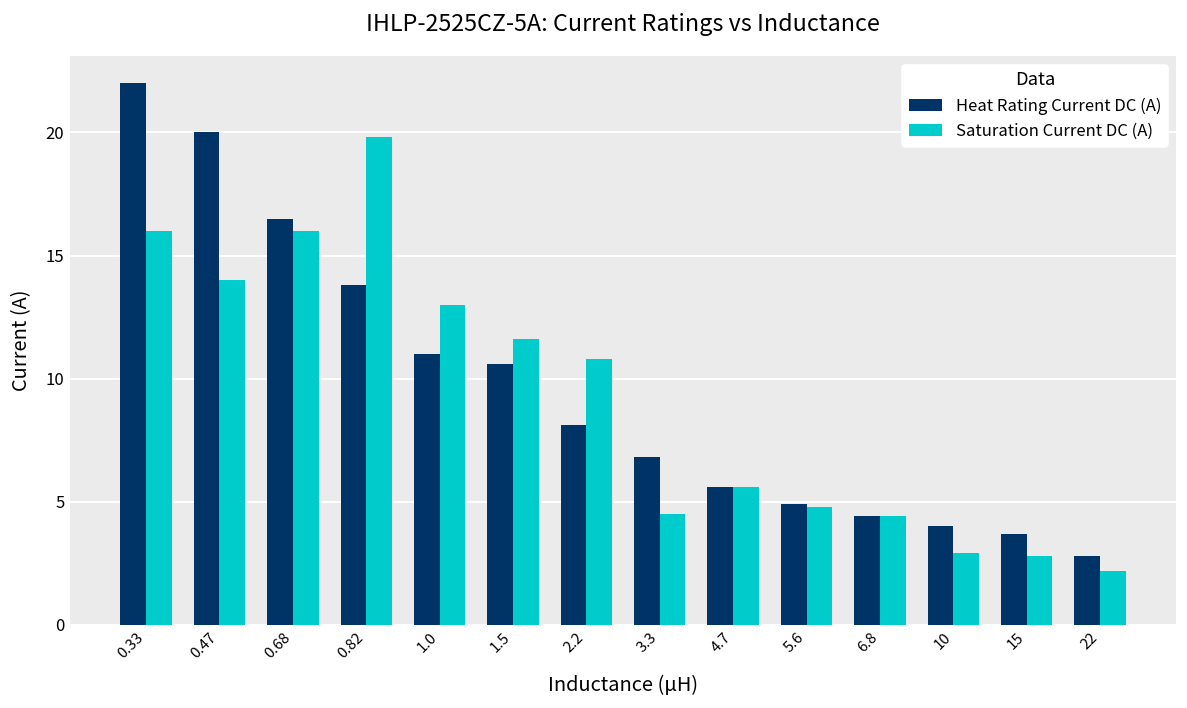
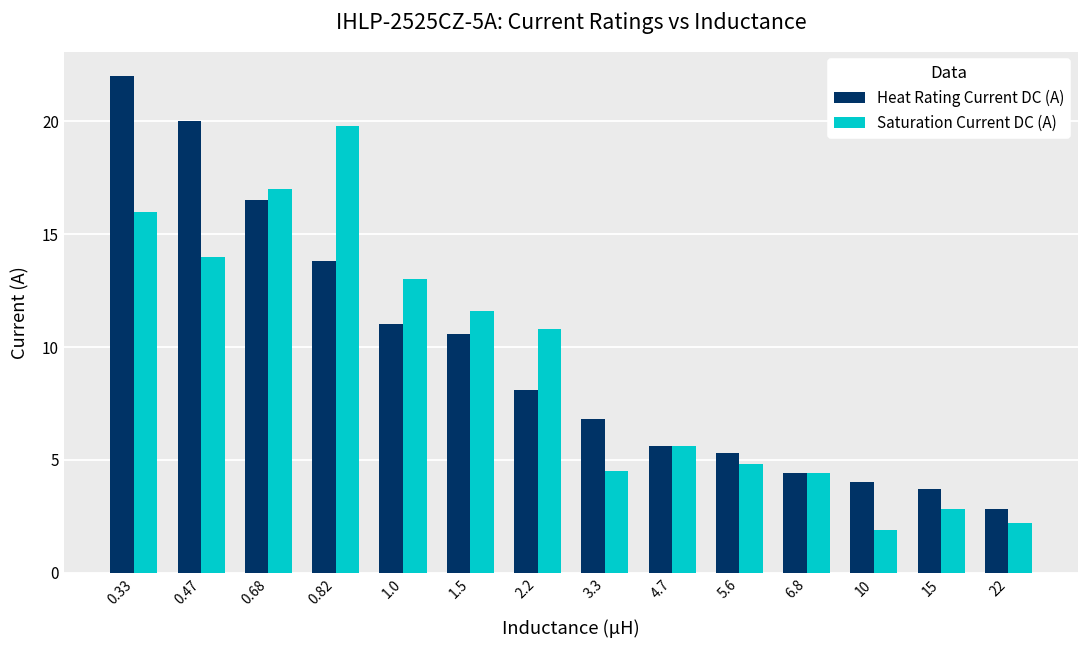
  {
    "Heat Rating Current DC (A)": {
      "0.33": 22.0,
      "0.47": 20.0,
      "0.68": 16.5,
      "0.82": 13.8,
      "1.0": 11.0,
      "1.5": 10.6,
      "2.2": 8.1,
      "3.3": 6.8,
      "4.7": 5.6,
-     "5.6": 4.9,
+     "5.6": 5.3,
      "6.8": 4.4,
      "10": 4.0,
      "15": 3.7,
      "22": 2.8
    },
    "Saturation Current DC (A)": {
      "0.33": 16.0,
      "0.47": 14.0,
-     "0.68": 16,
+     "0.68": 17,
      "0.82": 19.8,
      "1.0": 13.0,
      "1.5": 11.6,
      "2.2": 10.8,
      "3.3": 4.5,
      "4.7": 5.6,
      "5.6": 4.8,
      "6.8": 4.4,
-     "10": 2.9,
+     "10": 1.9,
      "15": 2.8,
      "22": 2.2
    }
  }
